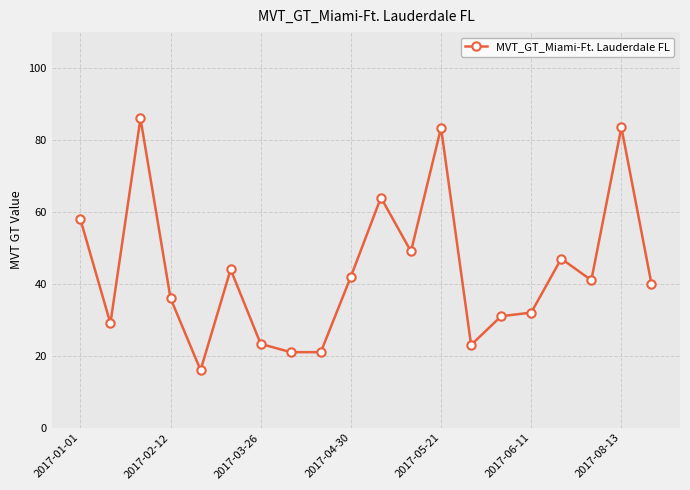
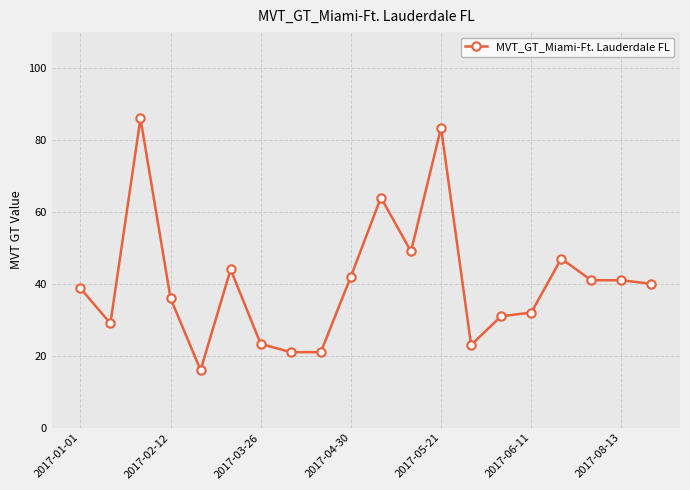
  {
-   "2017-01-01": 58,
+   "2017-01-01": 39,
    "2017-02-12": 36,
    "2017-03-26": 23,
    "2017-04-30": 42,
    "2017-05-21": 83,
    "2017-06-11": 32,
-   "2017-08-13": 84
+   "2017-08-13": 41
  }
